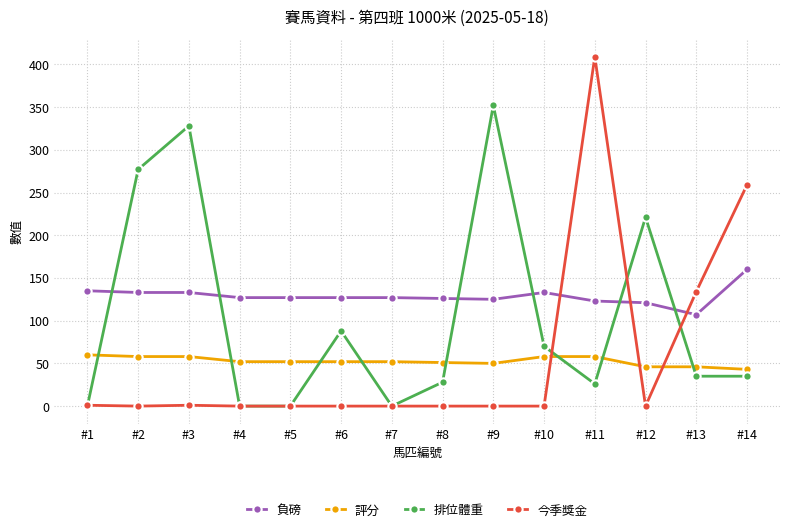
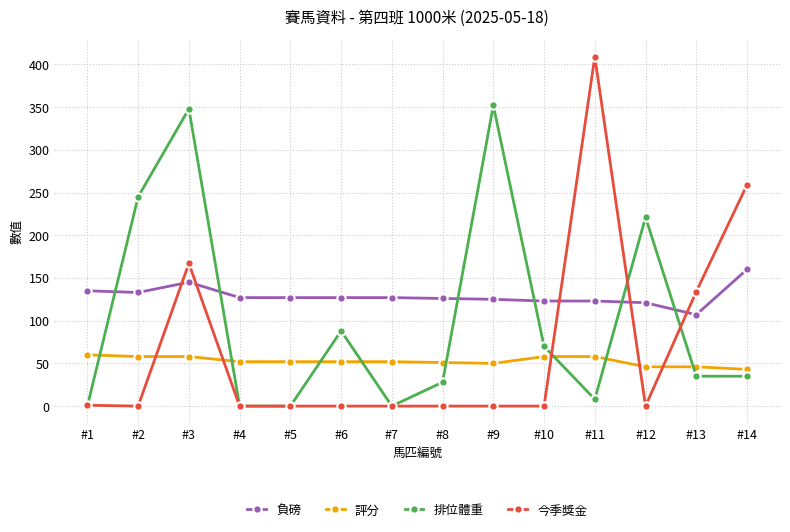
  {
    "負磅": {
      "#1": 140,
      "#2": 130,
-     "#3": 130,
+     "#3": 150,
      "#4": 130,
      "#5": 130,
      "#6": 130,
      "#7": 130,
      "#8": 130,
      "#9": 130,
-     "#10": 130,
+     "#10": 120,
      "#11": 120,
      "#12": 120,
      "#13": 110,
      "#14": 160
    },
    "評分": {
      "#1": 60,
      "#2": 60,
      "#3": 60,
      "#4": 50,
      "#5": 50,
      "#6": 50,
      "#7": 50,
      "#8": 50,
      "#9": 50,
      "#10": 60,
      "#11": 60,
      "#12": 50,
      "#13": 50,
      "#14": 40
    },
    "排位體重": {
-     "#2": 280,
-     "#3": 330,
+     "#2": 250,
+     "#3": 350,
      "#6": 90,
      "#8": 30,
      "#9": 350,
      "#10": 70,
-     "#11": 30,
+     "#11": 10,
      "#12": 220,
      "#13": 40,
      "#14": 40
    },
    "今季獎金": {
      "#2": 0,
-     "#3": 0,
+     "#3": 170,
      "#6": 0,
      "#8": 0,
      "#9": 0,
      "#10": 0,
      "#11": 410,
      "#12": 0,
      "#13": 130,
      "#14": 260
    }
  }
